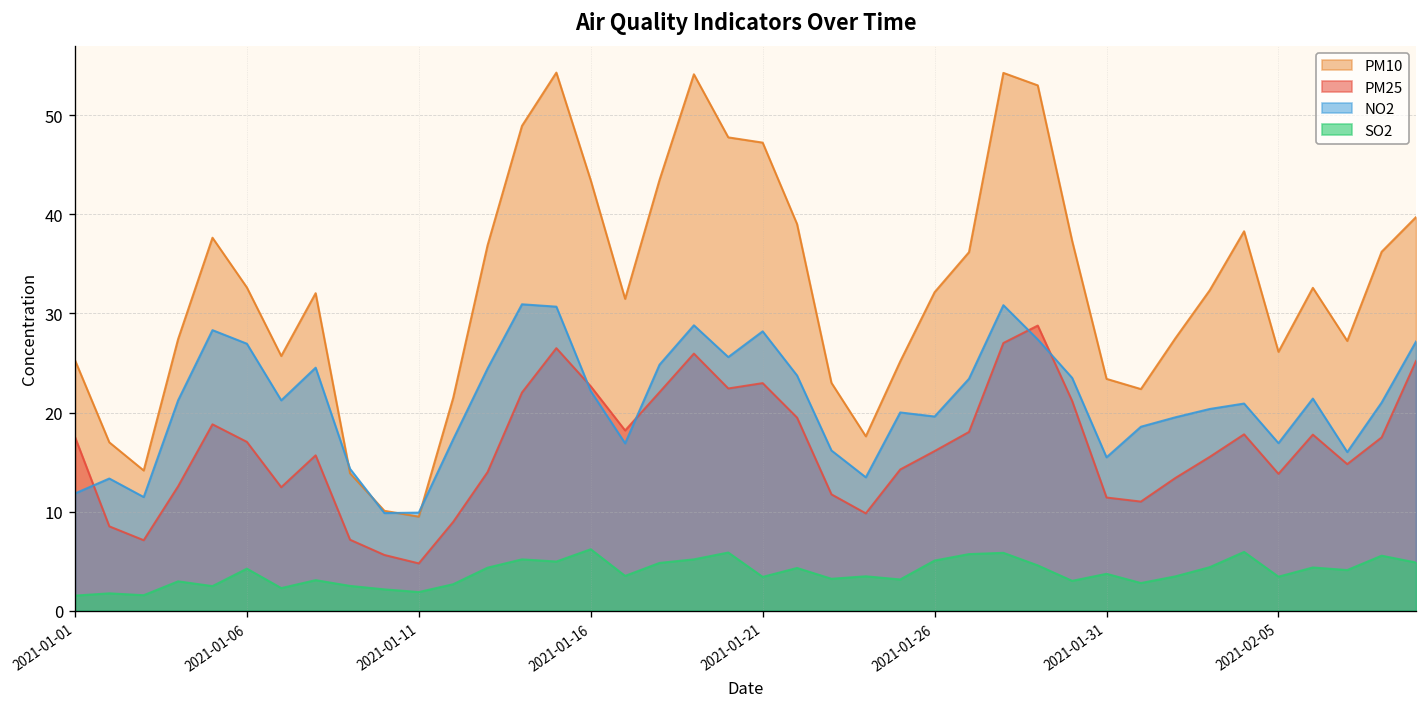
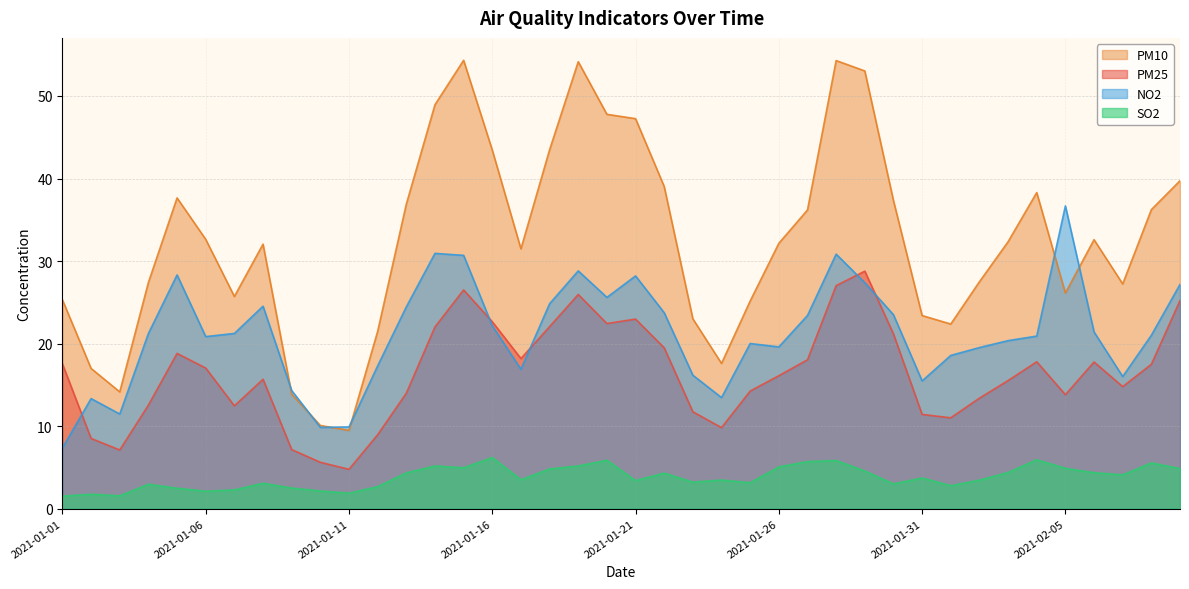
  {
    "NO2": {
-     "2021-01-01": 12,
-     "2021-01-06": 27,
+     "2021-01-01": 7,
+     "2021-01-06": 21,
      "2021-01-11": 10,
      "2021-01-16": 22,
      "2021-01-21": 28,
      "2021-01-26": 20,
      "2021-01-31": 15,
-     "2021-02-05": 17
+     "2021-02-05": 37
    },
    "SO2": {
      "2021-01-01": 2,
-     "2021-01-06": 4,
+     "2021-01-06": 2,
      "2021-01-11": 2,
      "2021-01-16": 6,
      "2021-01-21": 3,
      "2021-01-26": 5,
      "2021-01-31": 4,
-     "2021-02-05": 3
+     "2021-02-05": 5
    }
  }
